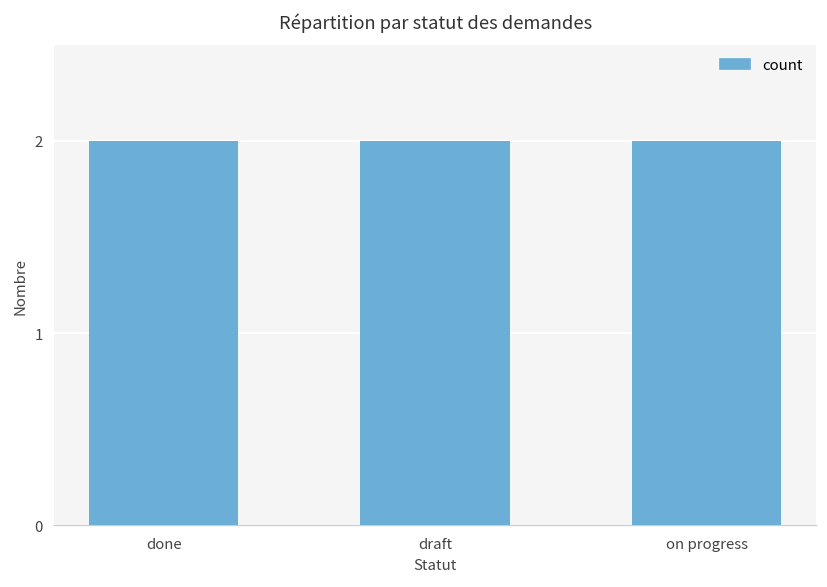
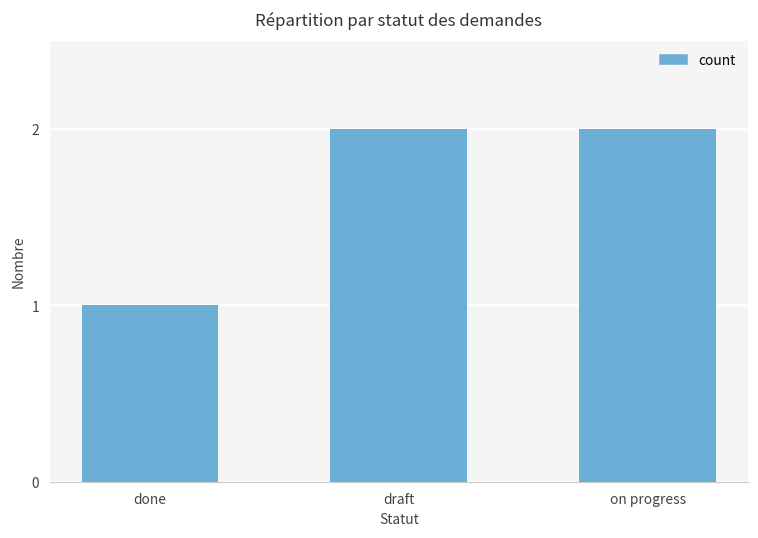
  {
-   "done": 2,
+   "done": 1,
    "draft": 2,
    "on progress": 2
  }
